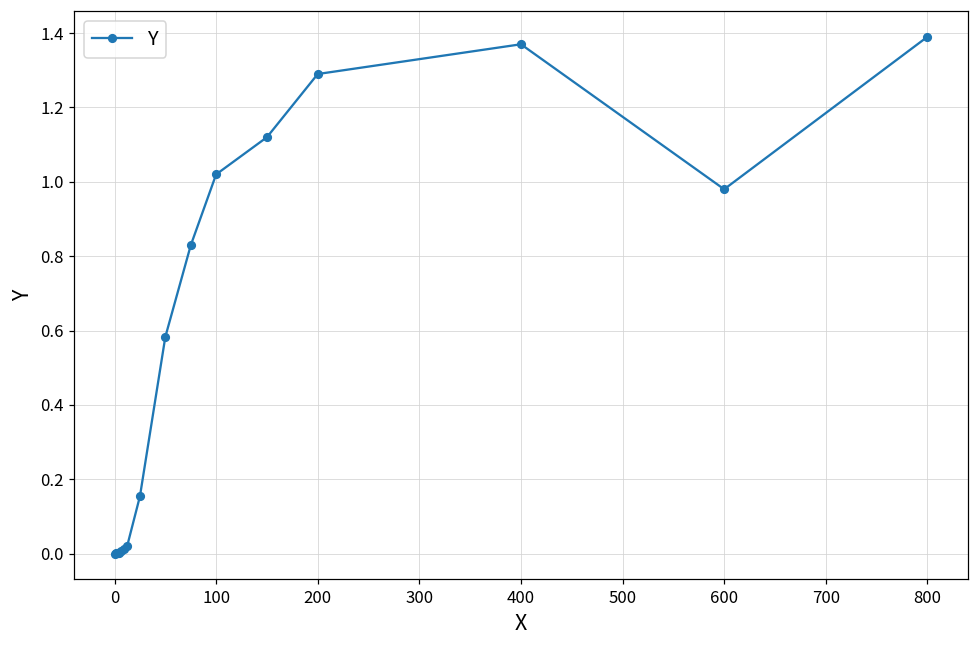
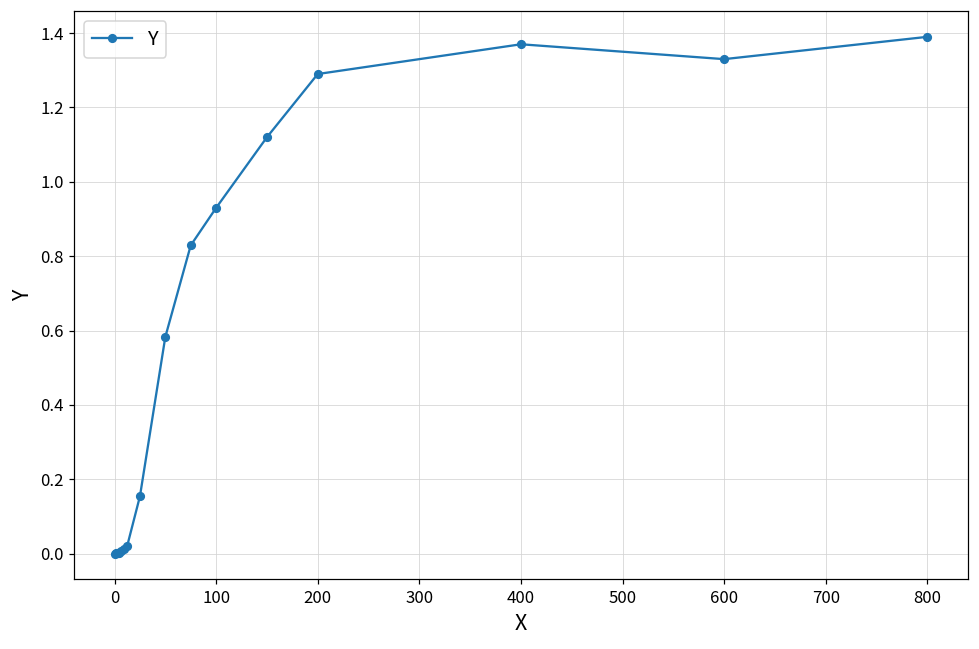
  {
-   "100": 1.02,
+   "100": 0.93,
    "200": 1.29,
    "400": 1.37,
-   "600": 0.98,
+   "600": 1.33,
    "800": 1.39
  }
